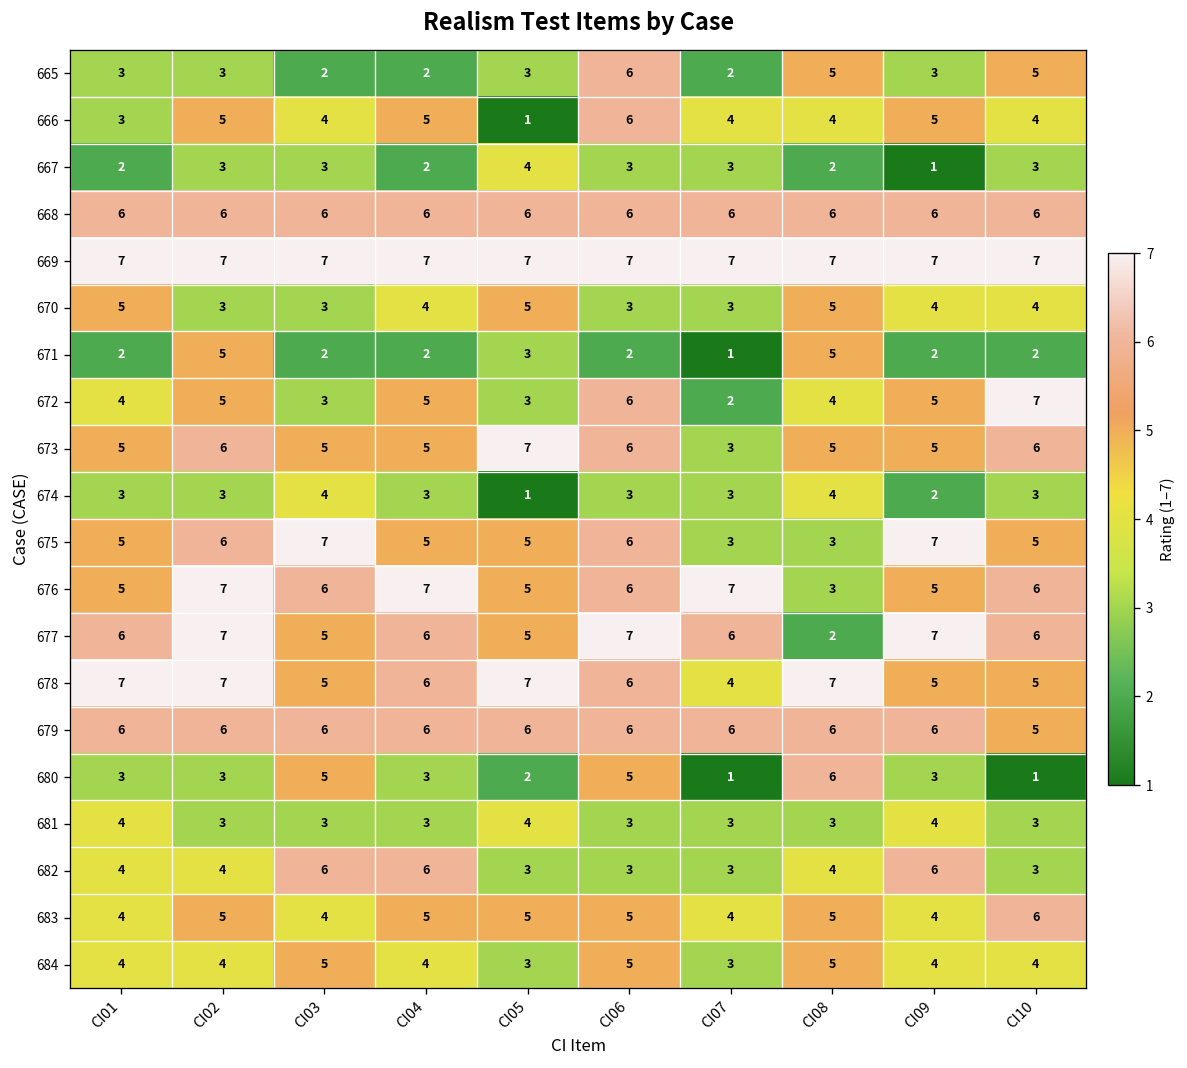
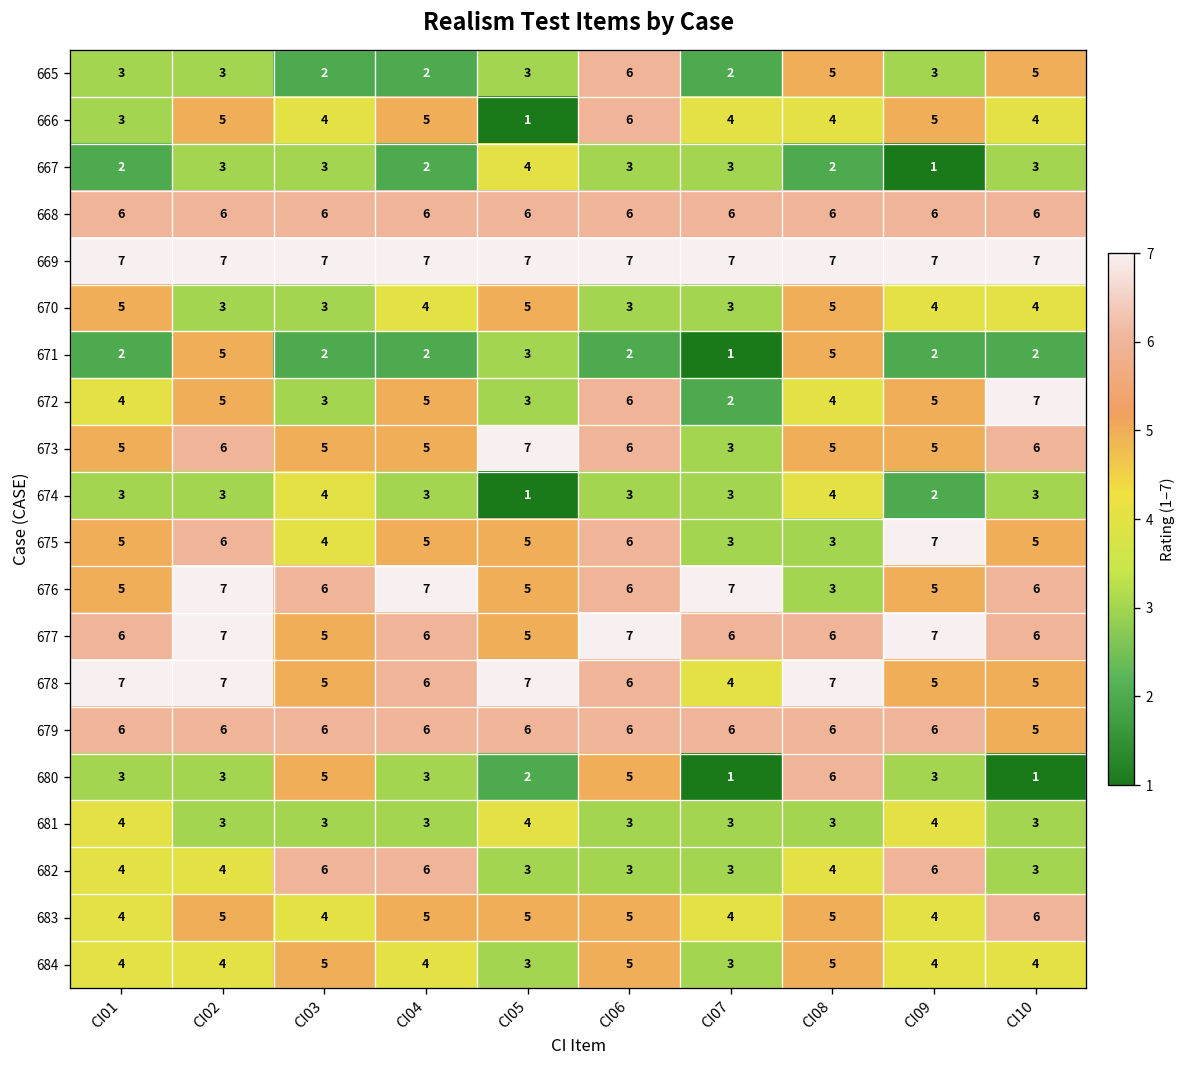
  {
    "665": {
      "CI01": 3,
      "CI02": 3,
      "CI03": 2,
      "CI04": 2,
      "CI05": 3,
      "CI06": 6,
      "CI07": 2,
      "CI08": 5,
      "CI09": 3,
      "CI10": 5
    },
    "666": {
      "CI01": 3,
      "CI02": 5,
      "CI03": 4,
      "CI04": 5,
      "CI05": 1,
      "CI06": 6,
      "CI07": 4,
      "CI08": 4,
      "CI09": 5,
      "CI10": 4
    },
    "667": {
      "CI01": 2,
      "CI02": 3,
      "CI03": 3,
      "CI04": 2,
      "CI05": 4,
      "CI06": 3,
      "CI07": 3,
      "CI08": 2,
      "CI09": 1,
      "CI10": 3
    },
    "668": {
      "CI01": 6,
      "CI02": 6,
      "CI03": 6,
      "CI04": 6,
      "CI05": 6,
      "CI06": 6,
      "CI07": 6,
      "CI08": 6,
      "CI09": 6,
      "CI10": 6
    },
    "669": {
      "CI01": 7,
      "CI02": 7,
      "CI03": 7,
      "CI04": 7,
      "CI05": 7,
      "CI06": 7,
      "CI07": 7,
      "CI08": 7,
      "CI09": 7,
      "CI10": 7
    },
    "670": {
      "CI01": 5,
      "CI02": 3,
      "CI03": 3,
      "CI04": 4,
      "CI05": 5,
      "CI06": 3,
      "CI07": 3,
      "CI08": 5,
      "CI09": 4,
      "CI10": 4
    },
    "671": {
      "CI01": 2,
      "CI02": 5,
      "CI03": 2,
      "CI04": 2,
      "CI05": 3,
      "CI06": 2,
      "CI07": 1,
      "CI08": 5,
      "CI09": 2,
      "CI10": 2
    },
    "672": {
      "CI01": 4,
      "CI02": 5,
      "CI03": 3,
      "CI04": 5,
      "CI05": 3,
      "CI06": 6,
      "CI07": 2,
      "CI08": 4,
      "CI09": 5,
      "CI10": 7
    },
    "673": {
      "CI01": 5,
      "CI02": 6,
      "CI03": 5,
      "CI04": 5,
      "CI05": 7,
      "CI06": 6,
      "CI07": 3,
      "CI08": 5,
      "CI09": 5,
      "CI10": 6
    },
    "674": {
      "CI01": 3,
      "CI02": 3,
      "CI03": 4,
      "CI04": 3,
      "CI05": 1,
      "CI06": 3,
      "CI07": 3,
      "CI08": 4,
      "CI09": 2,
      "CI10": 3
    },
    "675": {
      "CI01": 5,
      "CI02": 6,
-     "CI03": 7,
+     "CI03": 4,
      "CI04": 5,
      "CI05": 5,
      "CI06": 6,
      "CI07": 3,
      "CI08": 3,
      "CI09": 7,
      "CI10": 5
    },
    "676": {
      "CI01": 5,
      "CI02": 7,
      "CI03": 6,
      "CI04": 7,
      "CI05": 5,
      "CI06": 6,
      "CI07": 7,
      "CI08": 3,
      "CI09": 5,
      "CI10": 6
    },
    "677": {
      "CI01": 6,
      "CI02": 7,
      "CI03": 5,
      "CI04": 6,
      "CI05": 5,
      "CI06": 7,
      "CI07": 6,
-     "CI08": 2,
+     "CI08": 6,
      "CI09": 7,
      "CI10": 6
    },
    "678": {
      "CI01": 7,
      "CI02": 7,
      "CI03": 5,
      "CI04": 6,
      "CI05": 7,
      "CI06": 6,
      "CI07": 4,
      "CI08": 7,
      "CI09": 5,
      "CI10": 5
    },
    "679": {
      "CI01": 6,
      "CI02": 6,
      "CI03": 6,
      "CI04": 6,
      "CI05": 6,
      "CI06": 6,
      "CI07": 6,
      "CI08": 6,
      "CI09": 6,
      "CI10": 5
    },
    "680": {
      "CI01": 3,
      "CI02": 3,
      "CI03": 5,
      "CI04": 3,
      "CI05": 2,
      "CI06": 5,
      "CI07": 1,
      "CI08": 6,
      "CI09": 3,
      "CI10": 1
    },
    "681": {
      "CI01": 4,
      "CI02": 3,
      "CI03": 3,
      "CI04": 3,
      "CI05": 4,
      "CI06": 3,
      "CI07": 3,
      "CI08": 3,
      "CI09": 4,
      "CI10": 3
    },
    "682": {
      "CI01": 4,
      "CI02": 4,
      "CI03": 6,
      "CI04": 6,
      "CI05": 3,
      "CI06": 3,
      "CI07": 3,
      "CI08": 4,
      "CI09": 6,
      "CI10": 3
    },
    "683": {
      "CI01": 4,
      "CI02": 5,
      "CI03": 4,
      "CI04": 5,
      "CI05": 5,
      "CI06": 5,
      "CI07": 4,
      "CI08": 5,
      "CI09": 4,
      "CI10": 6
    },
    "684": {
      "CI01": 4,
      "CI02": 4,
      "CI03": 5,
      "CI04": 4,
      "CI05": 3,
      "CI06": 5,
      "CI07": 3,
      "CI08": 5,
      "CI09": 4,
      "CI10": 4
    }
  }
